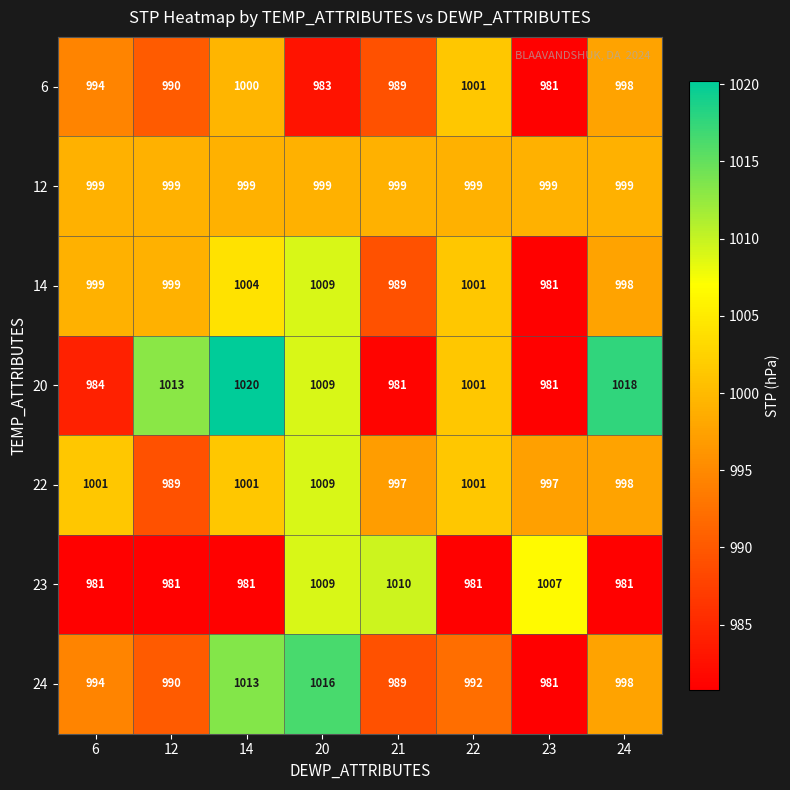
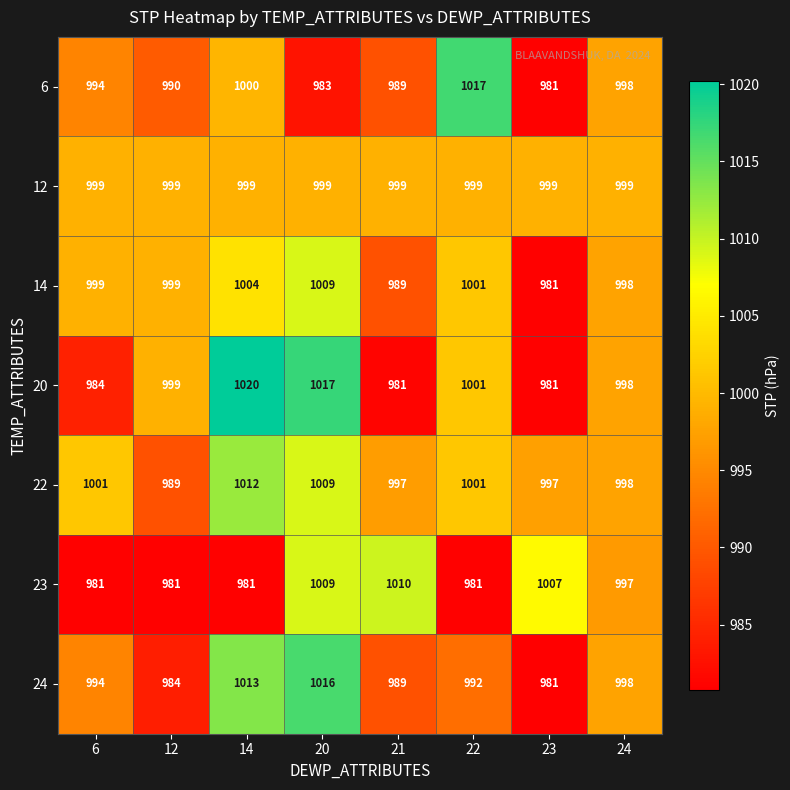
  {
    "6": {
      "6": 994,
      "12": 990,
      "14": 1000,
      "20": 983,
      "21": 989,
-     "22": 1001,
+     "22": 1017,
      "24": 998
    },
    "12": {
      "6": 999,
      "12": 999,
      "14": 999,
      "20": 999,
      "21": 999,
      "22": 999,
      "23": 999,
      "24": 999
    },
    "14": {
      "6": 999,
      "12": 999,
      "14": 1004,
      "20": 1009,
      "21": 989,
      "22": 1001,
      "23": 981,
      "24": 998
    },
    "20": {
      "6": 984,
-     "12": 1013,
+     "12": 999,
      "14": 1020,
-     "20": 1009,
+     "20": 1017,
      "21": 981,
      "22": 1001,
      "23": 981,
-     "24": 1018
+     "24": 998
    },
    "22": {
      "6": 1001,
      "12": 989,
-     "14": 1001,
+     "14": 1012,
      "20": 1009,
      "21": 997,
      "22": 1001,
      "23": 997,
      "24": 998
    },
    "23": {
      "6": 981,
      "12": 981,
      "14": 981,
      "20": 1009,
      "21": 1010,
      "22": 981,
      "23": 1007,
-     "24": 981
+     "24": 997
    },
    "24": {
      "6": 994,
-     "12": 990,
+     "12": 984,
      "14": 1013,
      "20": 1016,
      "21": 989,
      "22": 992,
      "23": 981,
      "24": 998
    }
  }
